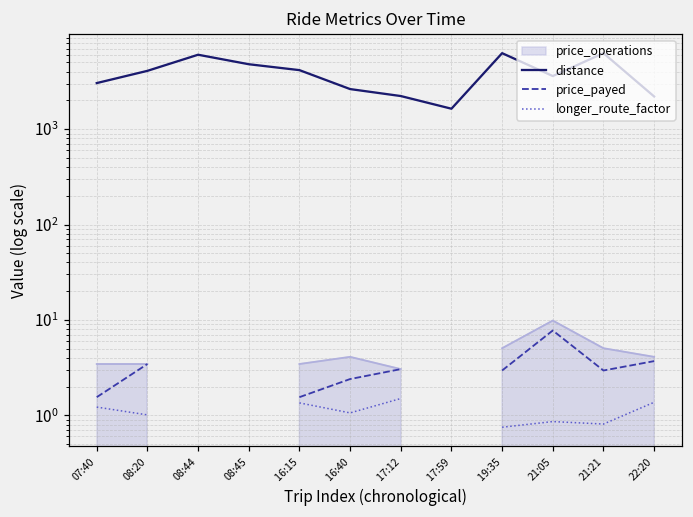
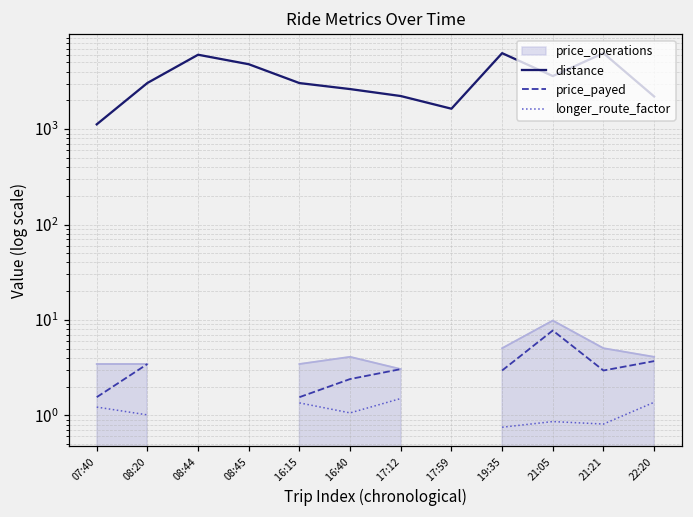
  {
    "distance": {
-     "07:40": 3000,
-     "08:20": 4000,
+     "07:40": 1100,
+     "08:20": 3000,
      "08:44": 6000,
      "08:45": 5000,
-     "16:15": 4000,
+     "16:15": 3000,
      "16:40": 2600,
      "17:12": 2200,
      "17:59": 1600,
      "19:35": 6000
    }
  }
